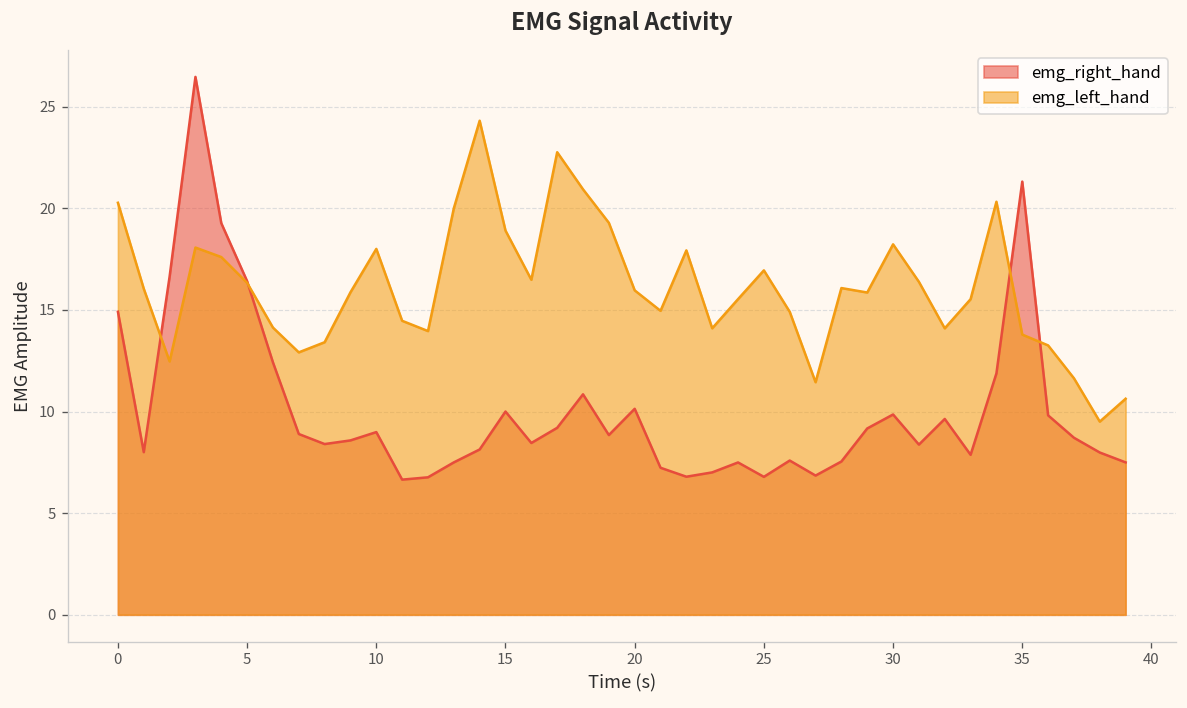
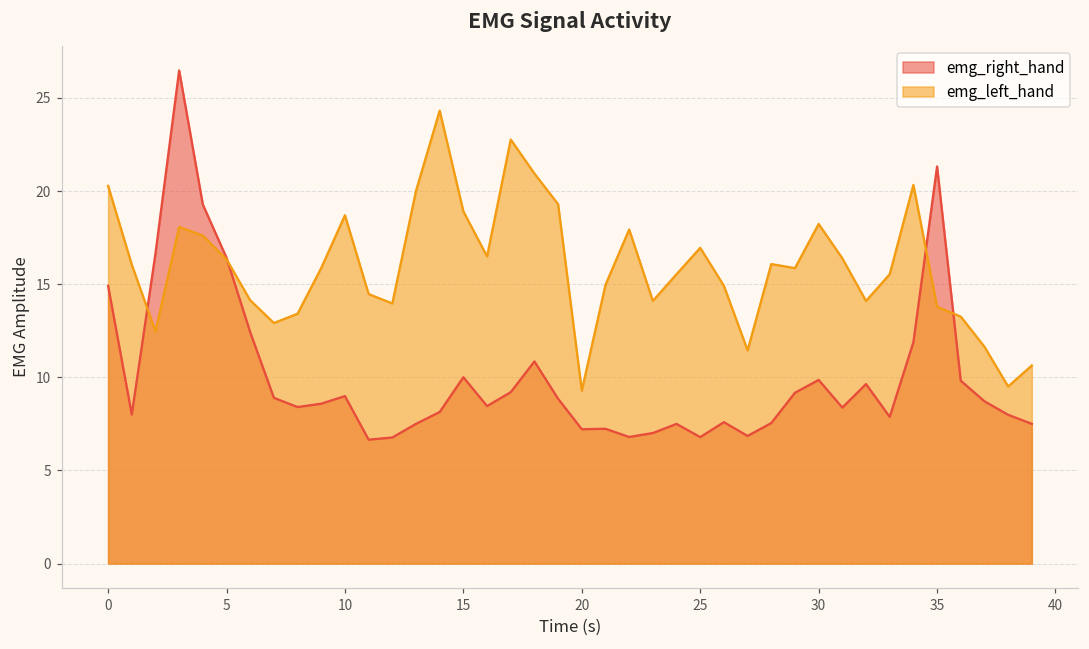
  {
    "emg_right_hand": {
      "0": 14.9,
      "10": 9.0,
      "15": 10.0,
-     "20": 10.1,
+     "20": 7.2,
      "25": 6.8,
      "30": 9.9,
      "35": 21.3
    },
    "emg_left_hand": {
      "0": 20.3,
-     "10": 18.0,
+     "10": 18.7,
      "15": 18.9,
-     "20": 16.0,
+     "20": 9.3,
      "25": 16.9,
      "30": 18.2,
      "35": 13.8
    }
  }
